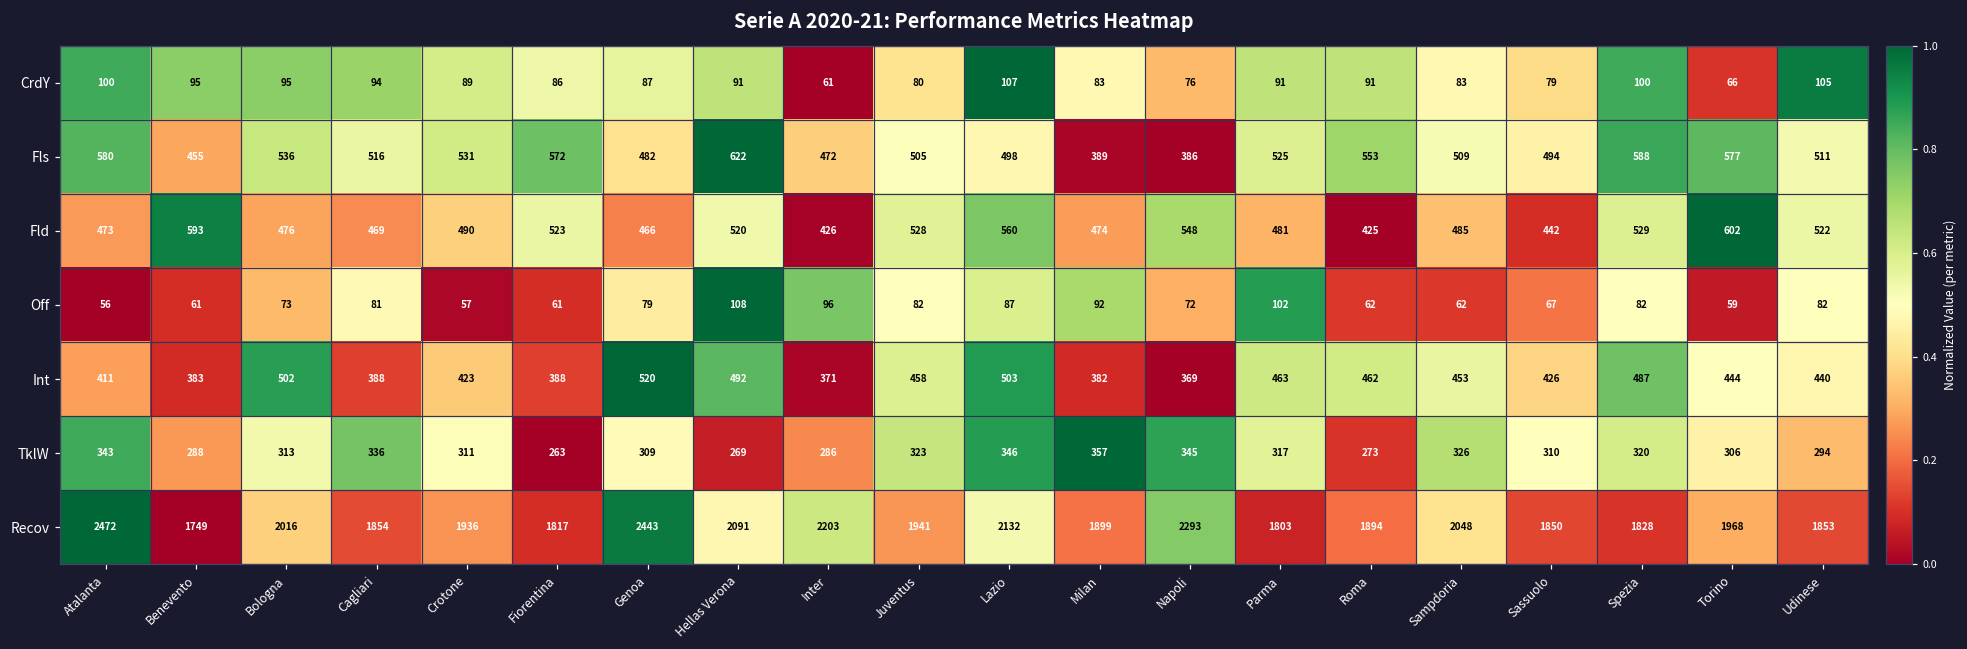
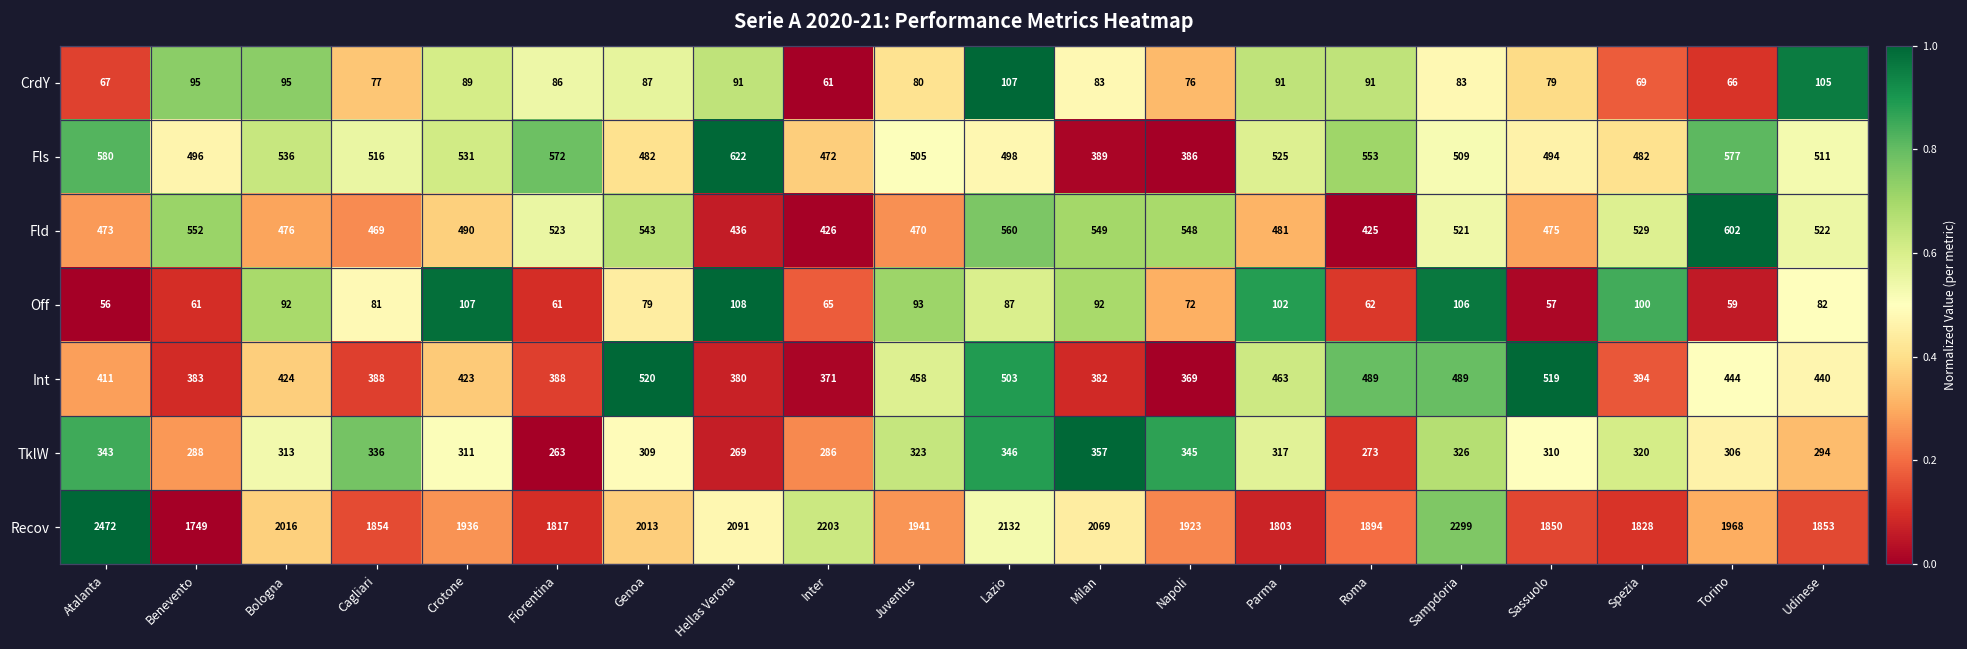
  {
    "CrdY": {
-     "Atalanta": 100,
+     "Atalanta": 67,
      "Benevento": 95,
      "Bologna": 95,
-     "Cagliari": 94,
+     "Cagliari": 77,
      "Crotone": 89,
      "Fiorentina": 86,
      "Genoa": 87,
      "Hellas Verona": 91,
      "Inter": 61,
      "Juventus": 80,
      "Lazio": 107,
      "Milan": 83,
      "Napoli": 76,
      "Parma": 91,
      "Roma": 91,
      "Sampdoria": 83,
      "Sassuolo": 79,
-     "Spezia": 100,
+     "Spezia": 69,
      "Torino": 66,
      "Udinese": 105
    },
    "Fls": {
      "Atalanta": 580,
-     "Benevento": 455,
+     "Benevento": 496,
      "Bologna": 536,
      "Cagliari": 516,
      "Crotone": 531,
      "Fiorentina": 572,
      "Genoa": 482,
      "Hellas Verona": 622,
      "Inter": 472,
      "Juventus": 505,
      "Lazio": 498,
      "Milan": 389,
      "Napoli": 386,
      "Parma": 525,
      "Roma": 553,
      "Sampdoria": 509,
      "Sassuolo": 494,
-     "Spezia": 588,
+     "Spezia": 482,
      "Torino": 577,
      "Udinese": 511
    },
    "Fld": {
      "Atalanta": 473,
-     "Benevento": 593,
+     "Benevento": 552,
      "Bologna": 476,
      "Cagliari": 469,
      "Crotone": 490,
      "Fiorentina": 523,
-     "Genoa": 466,
-     "Hellas Verona": 520,
+     "Genoa": 543,
+     "Hellas Verona": 436,
      "Inter": 426,
-     "Juventus": 528,
+     "Juventus": 470,
      "Lazio": 560,
-     "Milan": 474,
+     "Milan": 549,
      "Napoli": 548,
      "Parma": 481,
      "Roma": 425,
-     "Sampdoria": 485,
-     "Sassuolo": 442,
+     "Sampdoria": 521,
+     "Sassuolo": 475,
      "Spezia": 529,
      "Torino": 602,
      "Udinese": 522
    },
    "Off": {
      "Atalanta": 56,
      "Benevento": 61,
-     "Bologna": 73,
+     "Bologna": 92,
      "Cagliari": 81,
-     "Crotone": 57,
+     "Crotone": 107,
      "Fiorentina": 61,
      "Genoa": 79,
      "Hellas Verona": 108,
-     "Inter": 96,
-     "Juventus": 82,
+     "Inter": 65,
+     "Juventus": 93,
      "Lazio": 87,
      "Milan": 92,
      "Napoli": 72,
      "Parma": 102,
      "Roma": 62,
-     "Sampdoria": 62,
-     "Sassuolo": 67,
-     "Spezia": 82,
+     "Sampdoria": 106,
+     "Sassuolo": 57,
+     "Spezia": 100,
      "Torino": 59,
      "Udinese": 82
    },
    "Int": {
      "Atalanta": 411,
      "Benevento": 383,
-     "Bologna": 502,
+     "Bologna": 424,
      "Cagliari": 388,
      "Crotone": 423,
      "Fiorentina": 388,
      "Genoa": 520,
-     "Hellas Verona": 492,
+     "Hellas Verona": 380,
      "Inter": 371,
      "Juventus": 458,
      "Lazio": 503,
      "Milan": 382,
      "Napoli": 369,
      "Parma": 463,
-     "Roma": 462,
-     "Sampdoria": 453,
-     "Sassuolo": 426,
-     "Spezia": 487,
+     "Roma": 489,
+     "Sampdoria": 489,
+     "Sassuolo": 519,
+     "Spezia": 394,
      "Torino": 444,
      "Udinese": 440
    },
    "TklW": {
      "Atalanta": 343,
      "Benevento": 288,
      "Bologna": 313,
      "Cagliari": 336,
      "Crotone": 311,
      "Fiorentina": 263,
      "Genoa": 309,
      "Hellas Verona": 269,
      "Inter": 286,
      "Juventus": 323,
      "Lazio": 346,
      "Milan": 357,
      "Napoli": 345,
      "Parma": 317,
      "Roma": 273,
      "Sampdoria": 326,
      "Sassuolo": 310,
      "Spezia": 320,
      "Torino": 306,
      "Udinese": 294
    },
    "Recov": {
      "Atalanta": 2472,
      "Benevento": 1749,
      "Bologna": 2016,
      "Cagliari": 1854,
      "Crotone": 1936,
      "Fiorentina": 1817,
-     "Genoa": 2443,
+     "Genoa": 2013,
      "Hellas Verona": 2091,
      "Inter": 2203,
      "Juventus": 1941,
      "Lazio": 2132,
-     "Milan": 1899,
-     "Napoli": 2293,
+     "Milan": 2069,
+     "Napoli": 1923,
      "Parma": 1803,
      "Roma": 1894,
-     "Sampdoria": 2048,
+     "Sampdoria": 2299,
      "Sassuolo": 1850,
      "Spezia": 1828,
      "Torino": 1968,
      "Udinese": 1853
    }
  }
